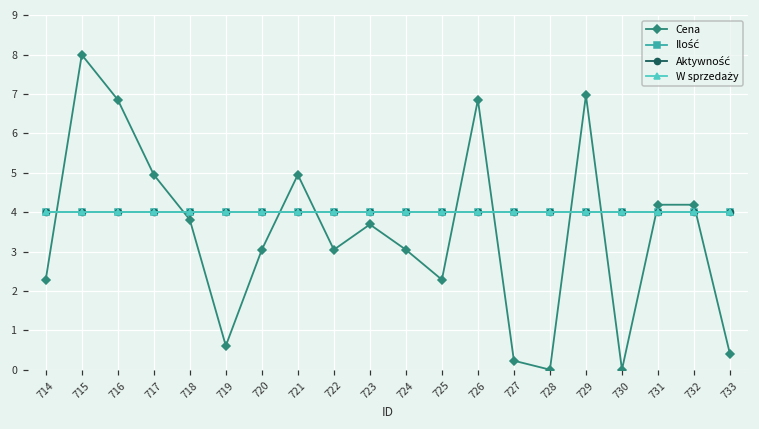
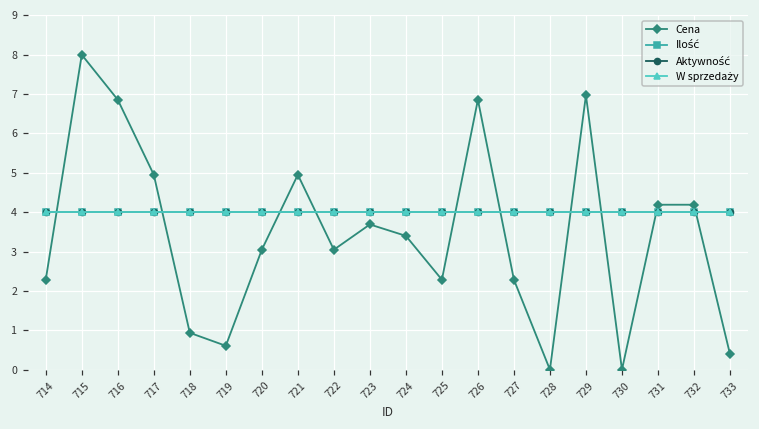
  {
    "Cena": {
      "714": 2.3,
      "715": 8.0,
      "716": 6.9,
      "717": 5.0,
-     "718": 3.8,
+     "718": 0.9,
      "719": 0.6,
      "720": 3.0,
      "721": 5.0,
      "722": 3.0,
      "723": 3.7,
-     "724": 3.0,
+     "724": 3.4,
      "725": 2.3,
      "726": 6.9,
-     "727": 0.2,
+     "727": 2.3,
      "728": 0.0,
      "729": 7.0,
      "730": 0.0,
      "731": 4.2,
      "732": 4.2,
      "733": 0.4
    },
    "W sprzedaży": {
      "714": 4.0,
      "715": 4.0,
      "716": 4.0,
      "717": 4.0,
      "718": 4.0,
      "719": 4.0,
      "720": 4.0,
      "721": 4.0,
      "722": 4.0,
      "723": 4.0,
      "724": 4.0,
      "725": 4.0,
      "726": 4.0,
      "727": 4.0,
      "728": 4.0,
      "729": 4.0,
      "730": 4.0,
      "731": 4.0,
      "732": 4.0,
      "733": 4.0
    }
  }
